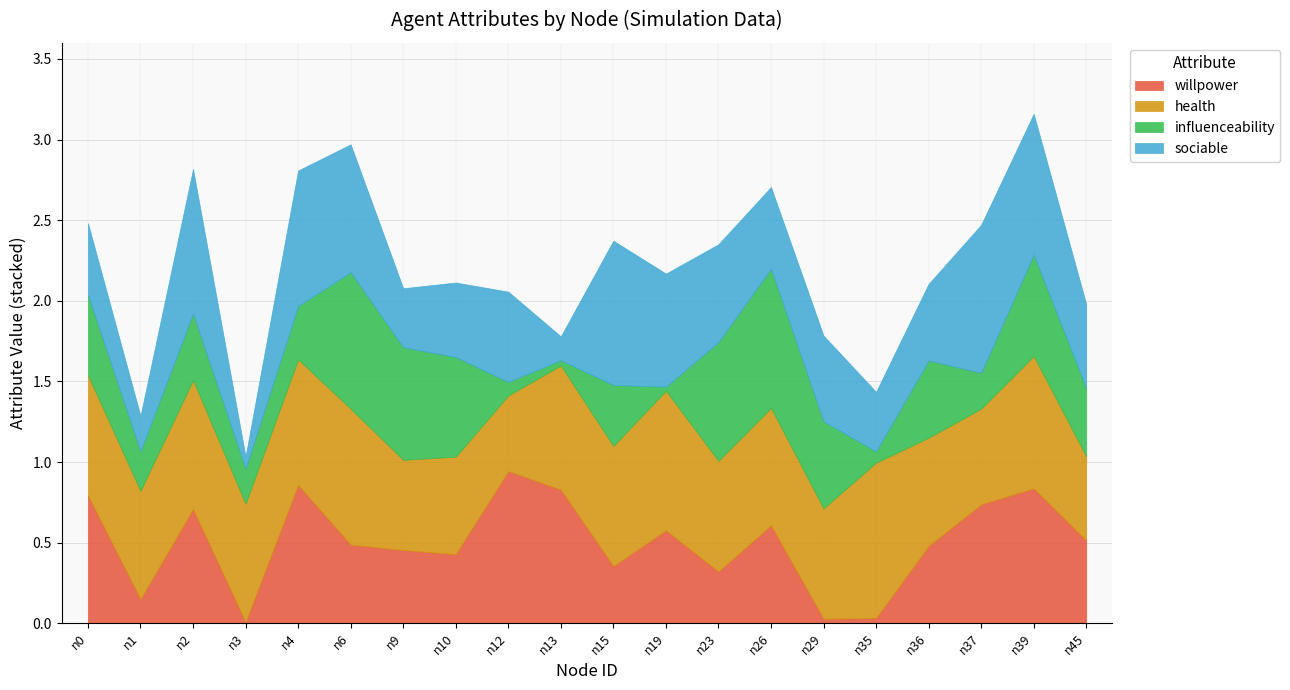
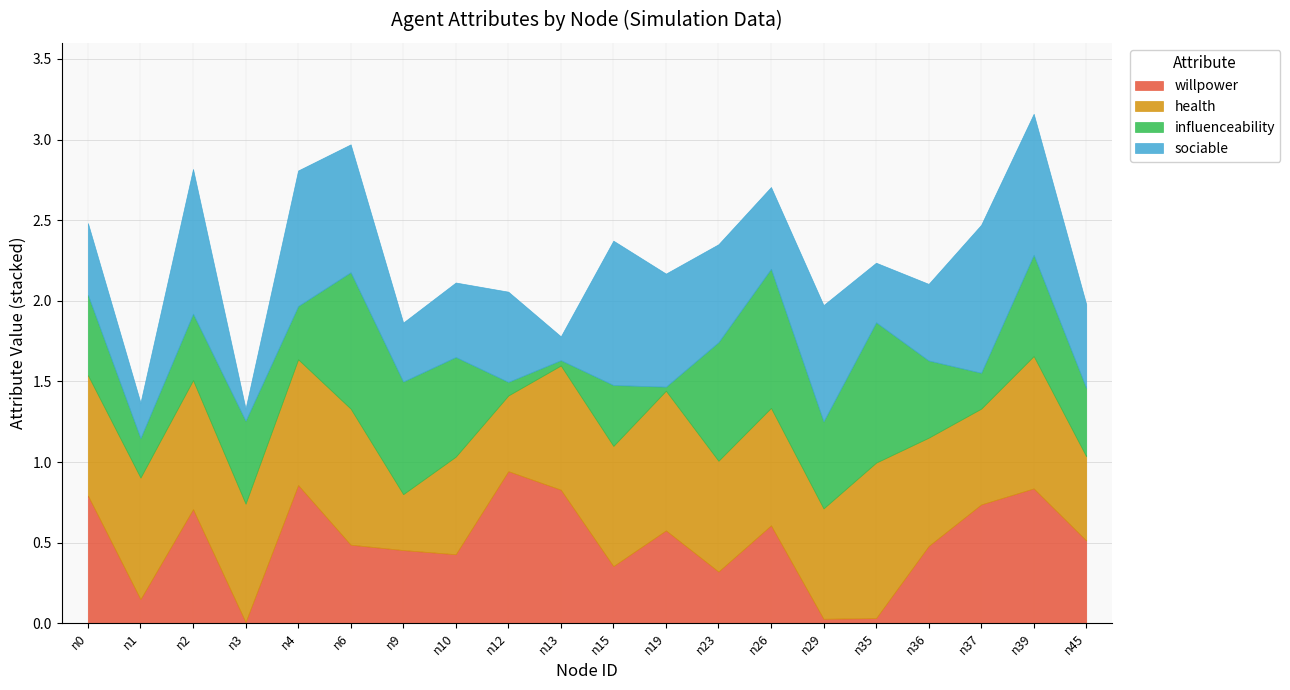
  {
    "willpower": {
      "n0": 0.79,
      "n1": 0.15,
      "n2": 0.71,
      "n4": 0.86,
      "n6": 0.49,
      "n9": 0.45,
      "n10": 0.43,
      "n12": 0.94,
      "n13": 0.83,
      "n15": 0.35,
      "n19": 0.58,
      "n23": 0.32,
      "n26": 0.61,
      "n29": 0.03,
      "n35": 0.03,
      "n36": 0.48,
      "n37": 0.74,
      "n39": 0.84,
      "n45": 0.51
    },
    "health": {
      "n0": 0.75,
-     "n1": 0.67,
+     "n1": 0.75,
      "n2": 0.80,
      "n3": 0.73,
      "n4": 0.78,
      "n6": 0.84,
-     "n9": 0.56,
+     "n9": 0.35,
      "n10": 0.61,
      "n12": 0.47,
      "n13": 0.77,
      "n15": 0.75,
      "n19": 0.87,
      "n23": 0.69,
      "n26": 0.73,
      "n29": 0.68,
      "n35": 0.96,
      "n36": 0.67,
      "n37": 0.59,
      "n39": 0.82,
      "n45": 0.52
    },
    "influenceability": {
      "n0": 0.50,
      "n1": 0.24,
      "n2": 0.41,
-     "n3": 0.22,
+     "n3": 0.51,
      "n4": 0.33,
      "n6": 0.85,
      "n9": 0.70,
      "n10": 0.62,
      "n12": 0.08,
      "n13": 0.03,
      "n15": 0.38,
      "n19": 0.03,
      "n23": 0.74,
      "n26": 0.86,
      "n29": 0.54,
-     "n35": 0.07,
+     "n35": 0.87,
      "n36": 0.48,
      "n37": 0.22,
      "n39": 0.63,
      "n45": 0.42
    },
    "sociable": {
      "n0": 0.45,
      "n1": 0.22,
      "n2": 0.90,
      "n3": 0.08,
      "n4": 0.84,
      "n6": 0.79,
      "n9": 0.37,
      "n10": 0.46,
      "n12": 0.56,
      "n13": 0.15,
      "n15": 0.90,
      "n19": 0.70,
      "n23": 0.61,
      "n26": 0.51,
-     "n29": 0.53,
+     "n29": 0.72,
      "n35": 0.37,
      "n36": 0.47,
      "n37": 0.92,
      "n39": 0.87,
      "n45": 0.52
    }
  }
